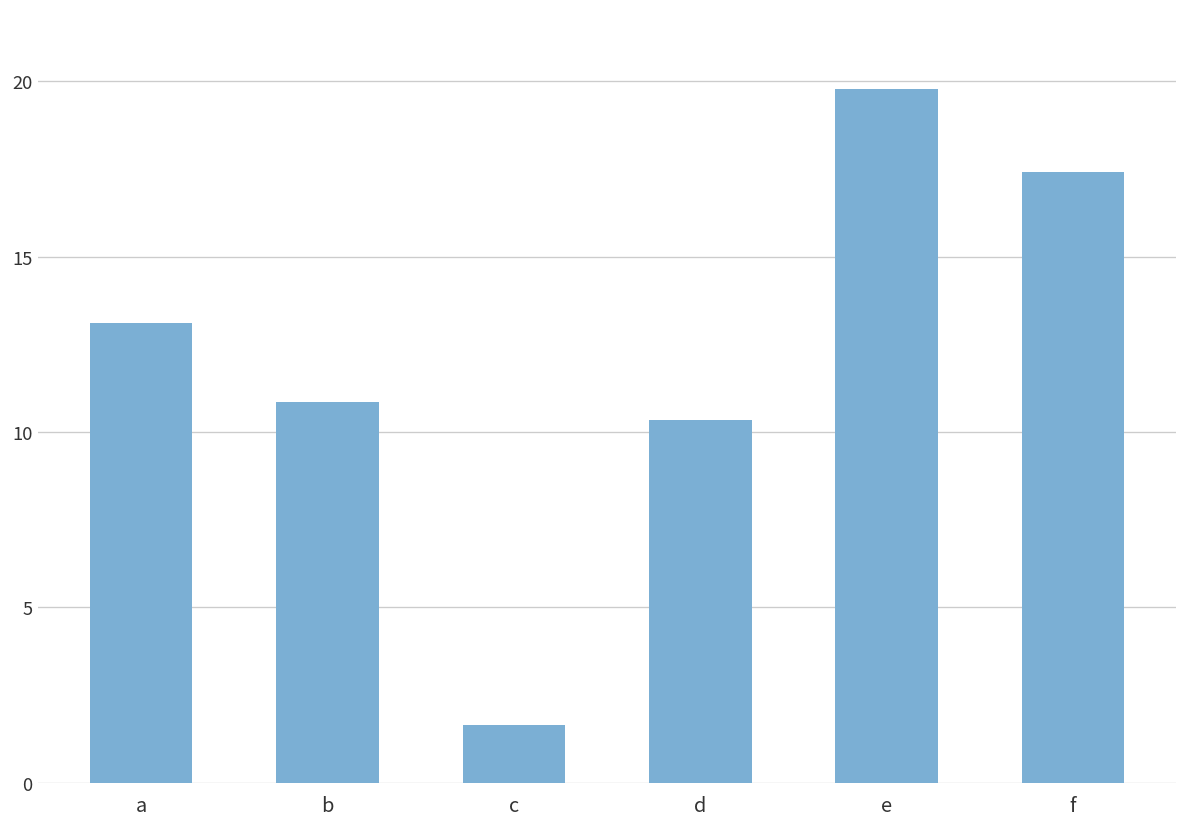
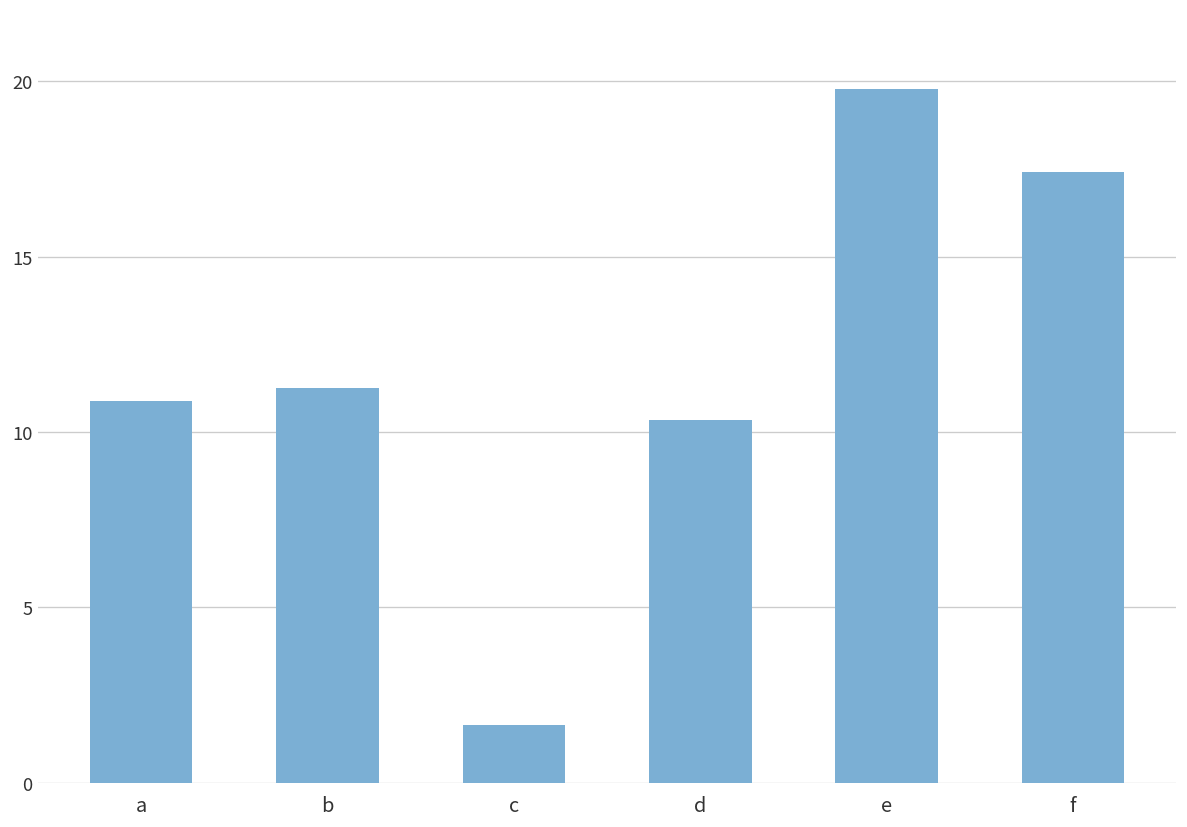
  {
-   "a": 13.1,
-   "b": 10.8,
+   "a": 10.9,
+   "b": 11.2,
    "c": 1.6,
    "d": 10.3,
    "e": 19.8,
    "f": 17.4
  }
